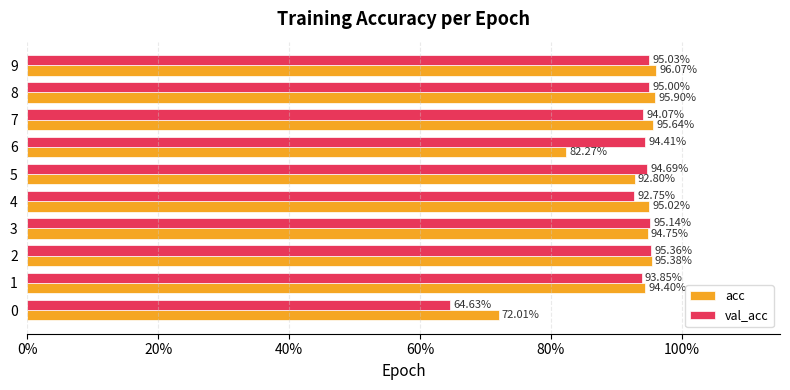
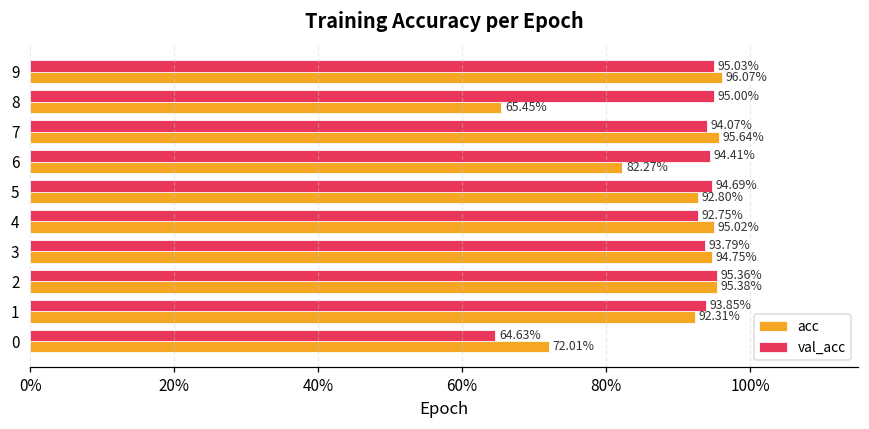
  {
    "acc": {
      "9": "96.07%",
-     "8": "95.90%",
+     "8": "65.45%",
      "7": "95.64%",
      "6": "82.27%",
      "5": "92.80%",
      "4": "95.02%",
      "3": "94.75%",
      "2": "95.38%",
-     "1": "94.40%",
+     "1": "92.31%",
      "0": "72.01%"
    },
    "val_acc": {
      "9": "95.03%",
      "8": "95.00%",
      "7": "94.07%",
      "6": "94.41%",
      "5": "94.69%",
      "4": "92.75%",
-     "3": "95.14%",
+     "3": "93.79%",
      "2": "95.36%",
      "1": "93.85%",
      "0": "64.63%"
    }
  }
